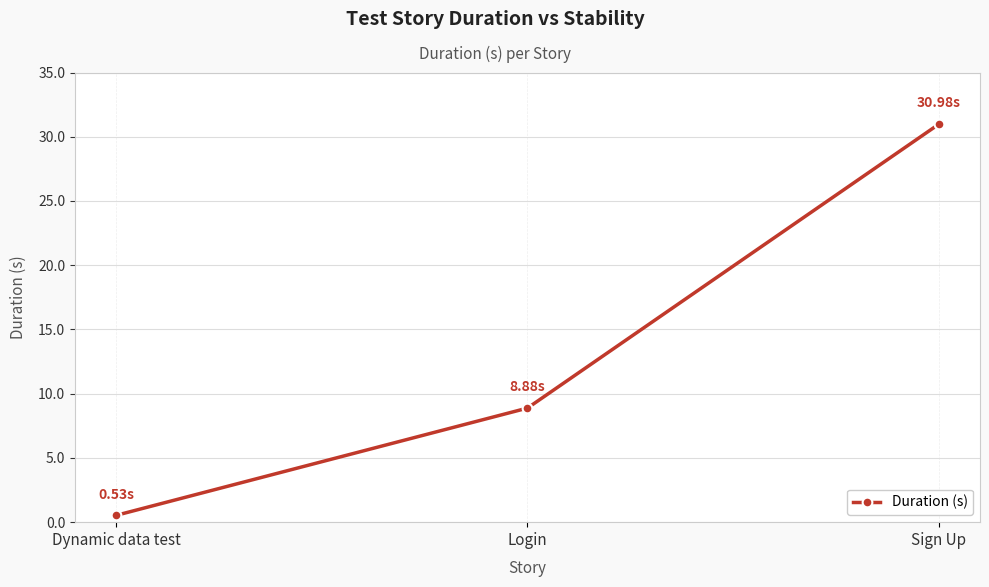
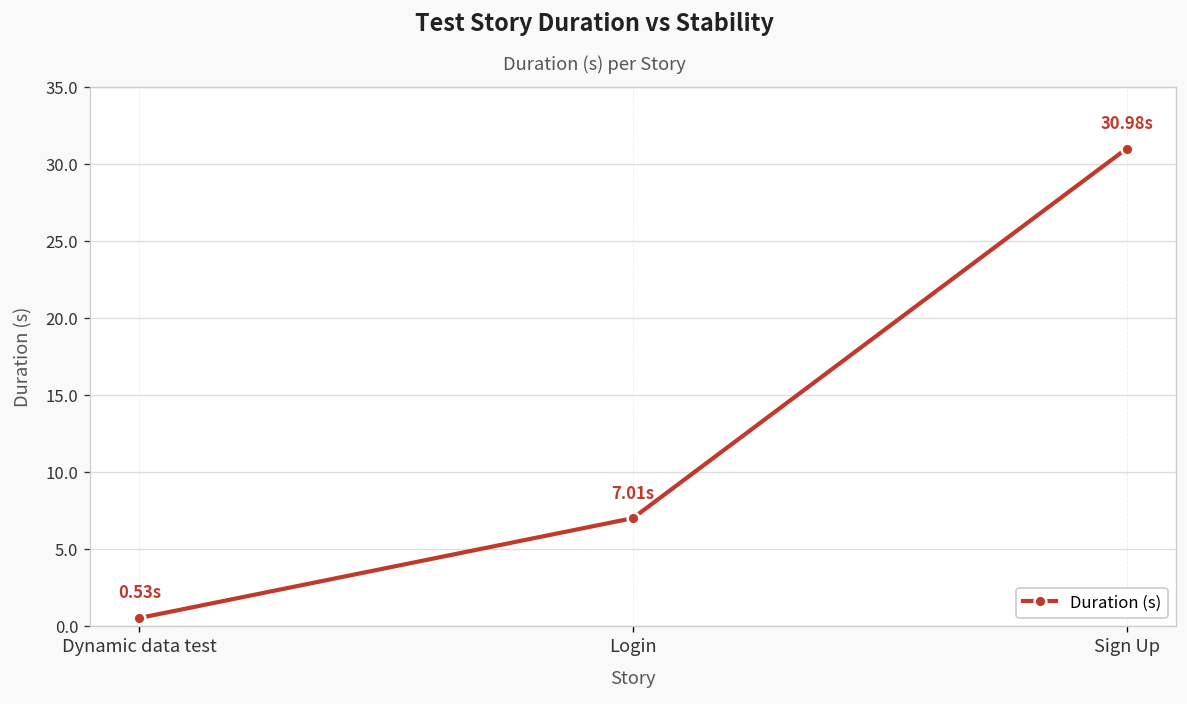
  {
    "Dynamic data test": "0.53s",
-   "Login": "8.88s",
+   "Login": "7.01s",
    "Sign Up": "30.98s"
  }
